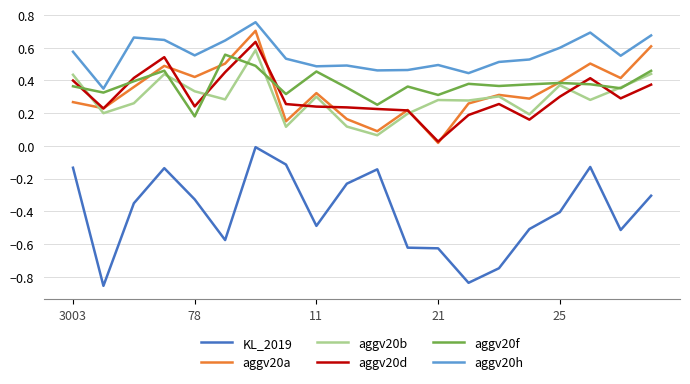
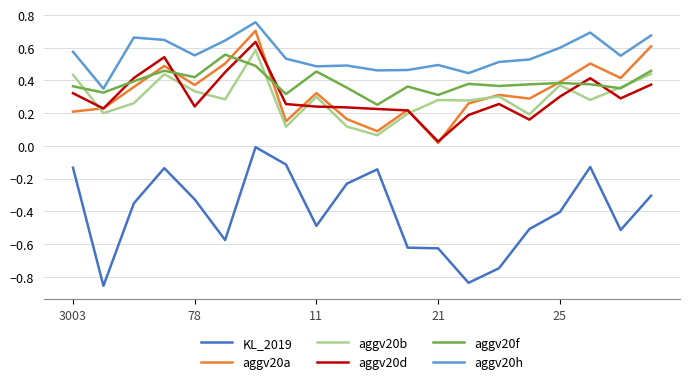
  {
    "aggv20a": {
-     "3003": 0.27,
-     "78": 0.42
+     "3003": 0.21,
+     "78": 0.37
    },
    "aggv20b": {
      "3003": 0.43,
      "78": 0.33,
      "21": 0.28
    },
    "aggv20d": {
-     "3003": 0.40,
+     "3003": 0.32,
      "78": 0.24,
      "25": 0.30
    },
    "aggv20f": {
      "3003": 0.36,
-     "78": 0.18,
+     "78": 0.42,
      "21": 0.31
    }
  }
